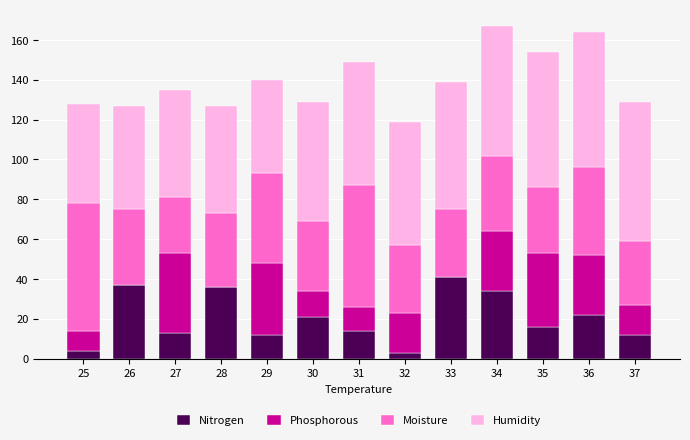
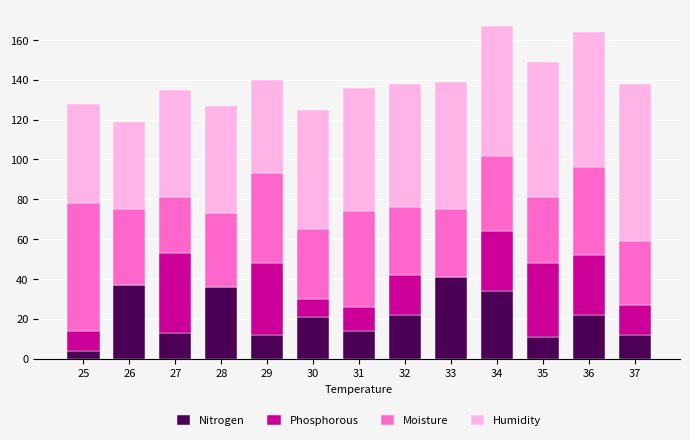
  {
    "Nitrogen": {
      "25": 4,
      "26": 37,
      "27": 13,
      "28": 36,
      "29": 12,
      "30": 21,
      "31": 14,
-     "32": 3,
+     "32": 22,
      "33": 41,
      "34": 34,
-     "35": 16,
+     "35": 11,
      "36": 22,
      "37": 12
    },
    "Phosphorous": {
      "25": 10,
      "26": 0,
      "27": 40,
      "28": 0,
      "29": 36,
-     "30": 13,
+     "30": 9,
      "31": 12,
      "32": 20,
      "33": 0,
      "34": 30,
      "35": 37,
      "36": 30,
      "37": 15
    },
    "Moisture": {
      "25": 64,
      "26": 38,
      "27": 28,
      "28": 37,
      "29": 45,
      "30": 35,
-     "31": 61,
+     "31": 48,
      "32": 34,
      "33": 34,
      "34": 38,
      "35": 33,
      "36": 44,
      "37": 32
    },
    "Humidity": {
      "25": 50,
-     "26": 52,
+     "26": 44,
      "27": 54,
      "28": 54,
      "29": 47,
      "30": 60,
      "31": 62,
      "32": 62,
      "33": 64,
      "34": 65,
      "35": 68,
      "36": 68,
-     "37": 70
+     "37": 79
    }
  }
